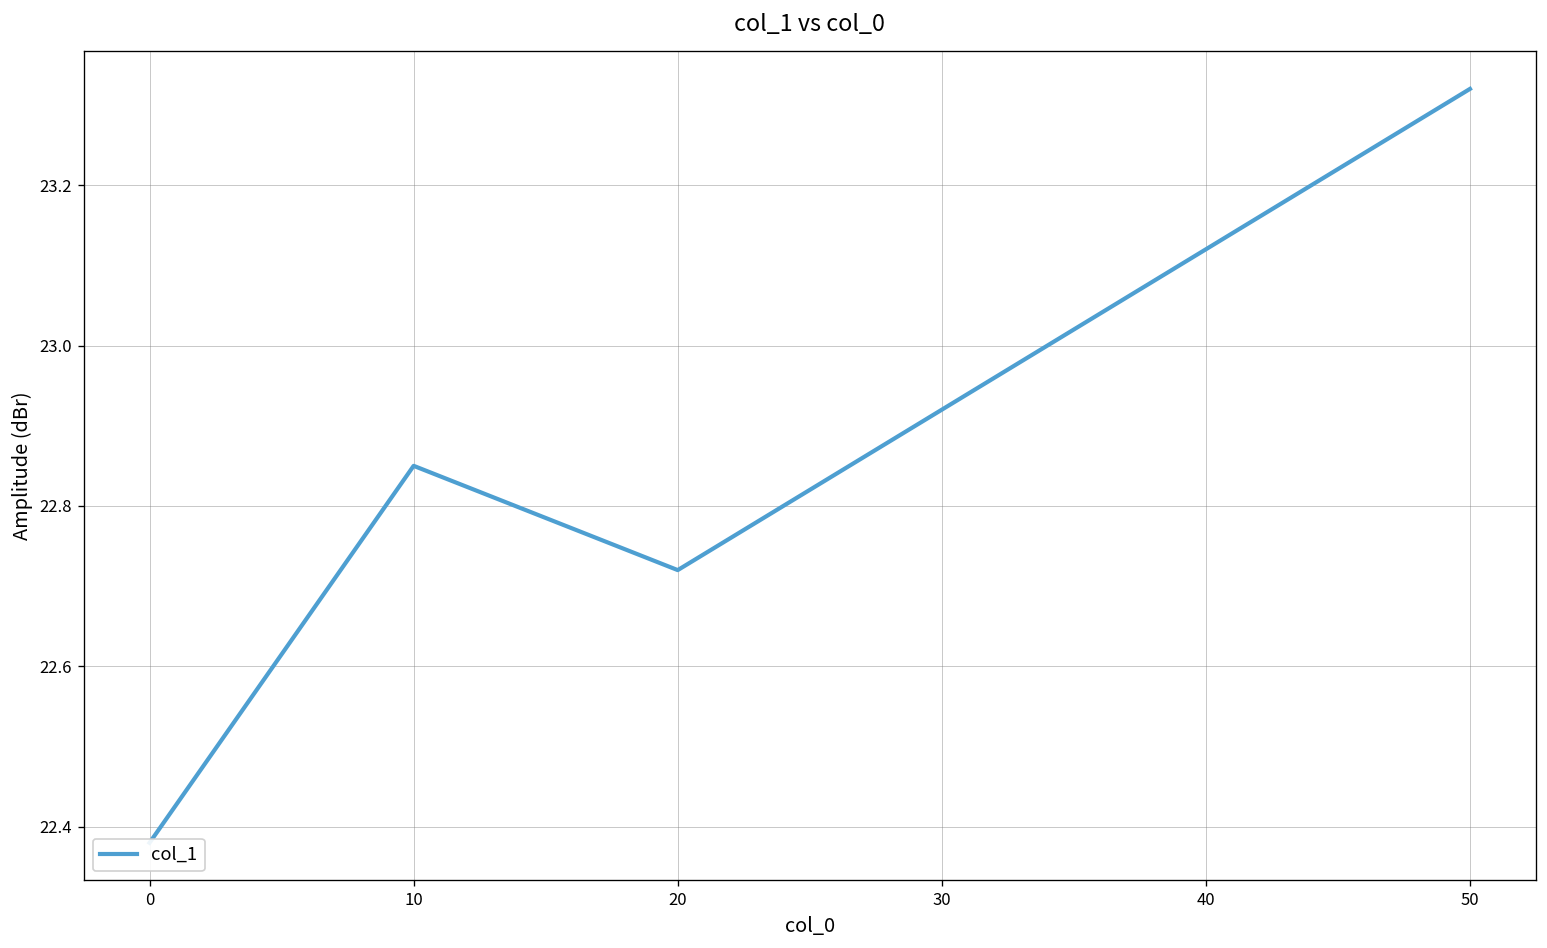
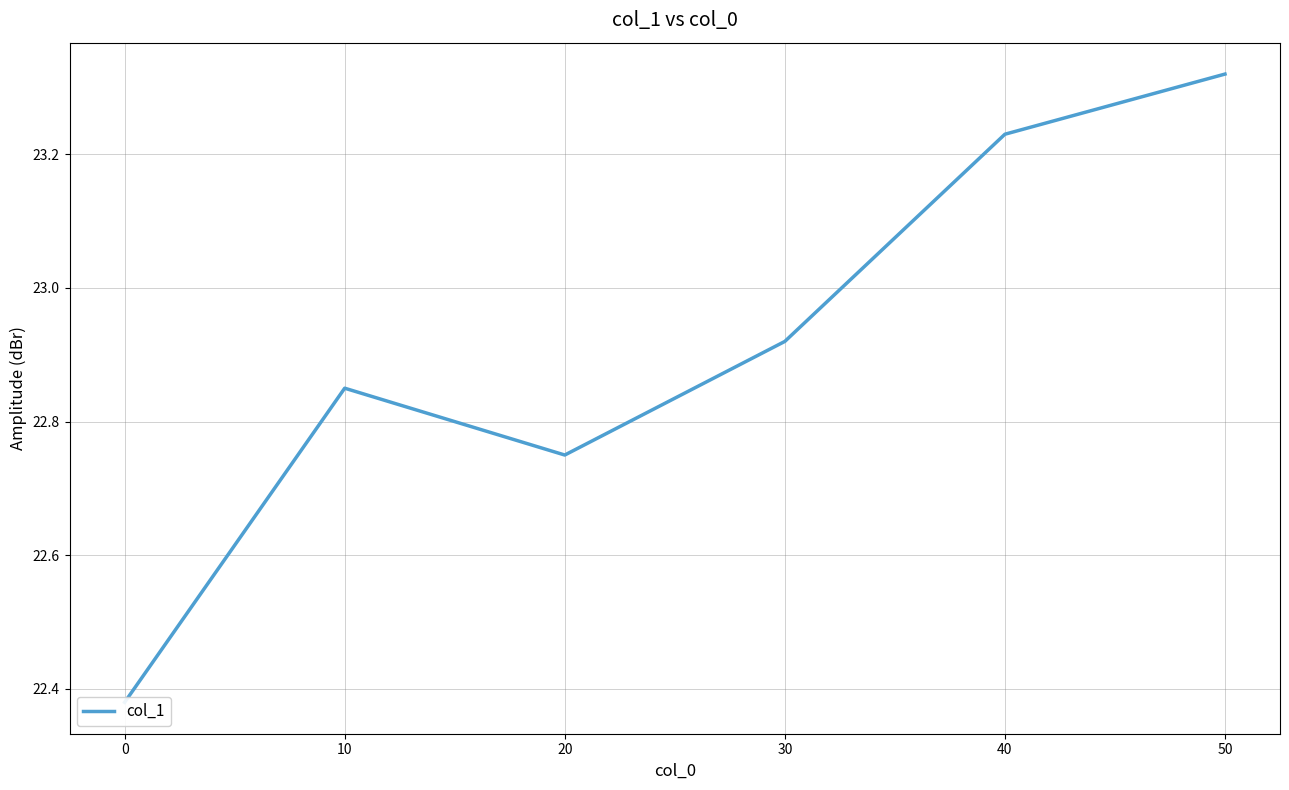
  {
    "10": 22.85,
-   "20": 22.72,
+   "20": 22.75,
    "30": 22.92,
-   "40": 23.12,
+   "40": 23.23,
    "50": 23.32
  }
